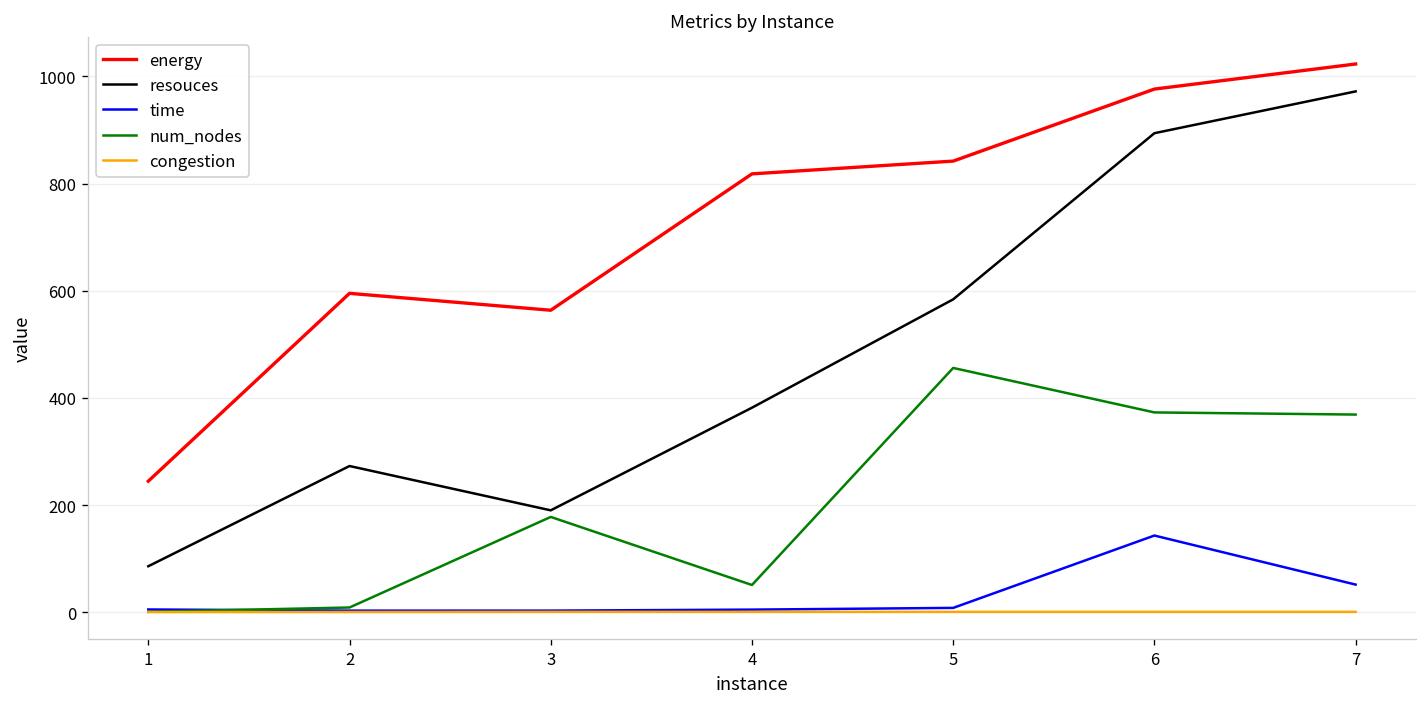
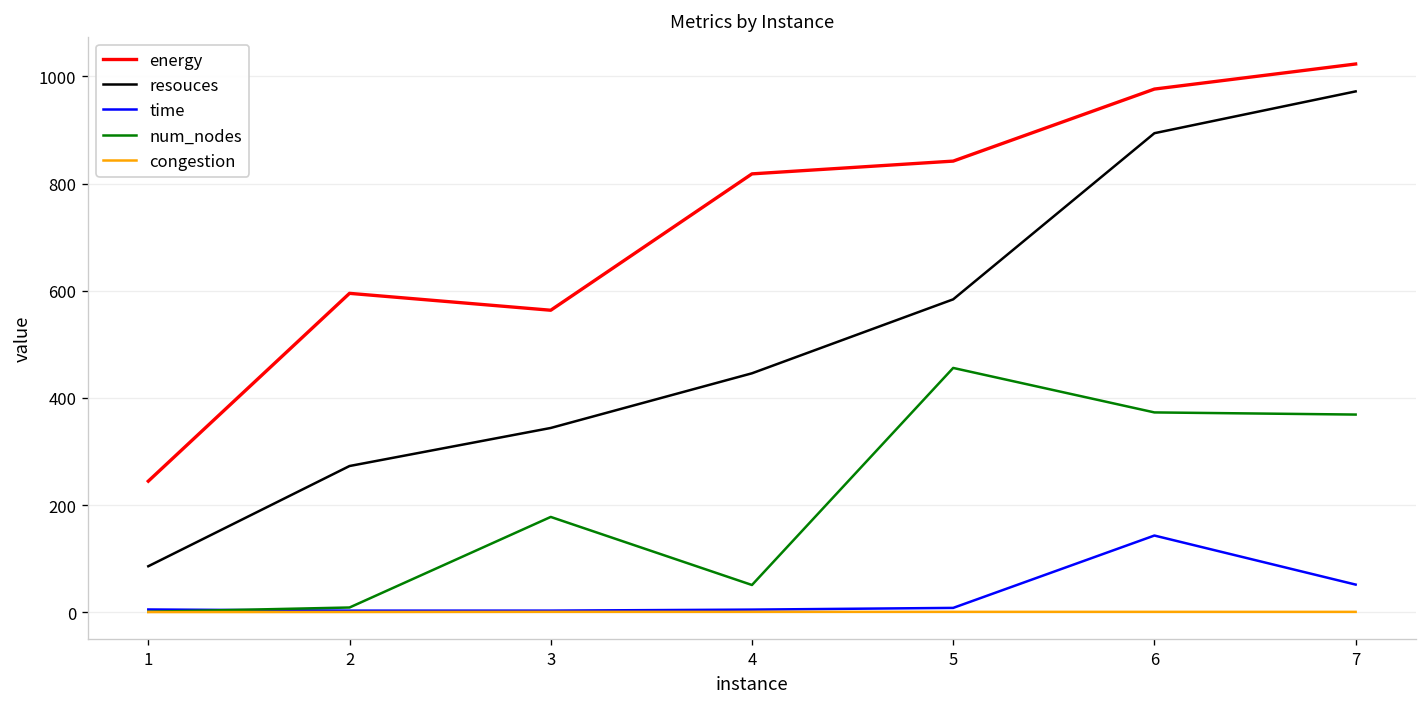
  {
    "energy": {
      "1": 240,
      "2": 600,
      "3": 560,
      "4": 820,
      "5": 840,
      "6": 980,
      "7": 1020
    },
    "resouces": {
      "1": 90,
      "2": 270,
-     "3": 190,
-     "4": 380,
+     "3": 340,
+     "4": 450,
      "5": 580,
      "6": 890,
      "7": 970
    },
    "time": {
      "5": 10,
      "6": 140,
      "7": 50
    },
    "num_nodes": {
      "2": 10,
      "3": 180,
      "4": 50,
      "5": 460,
      "6": 370,
      "7": 370
    },
    "congestion": {
      "5": 0,
      "6": 0,
      "7": 0
    }
  }
